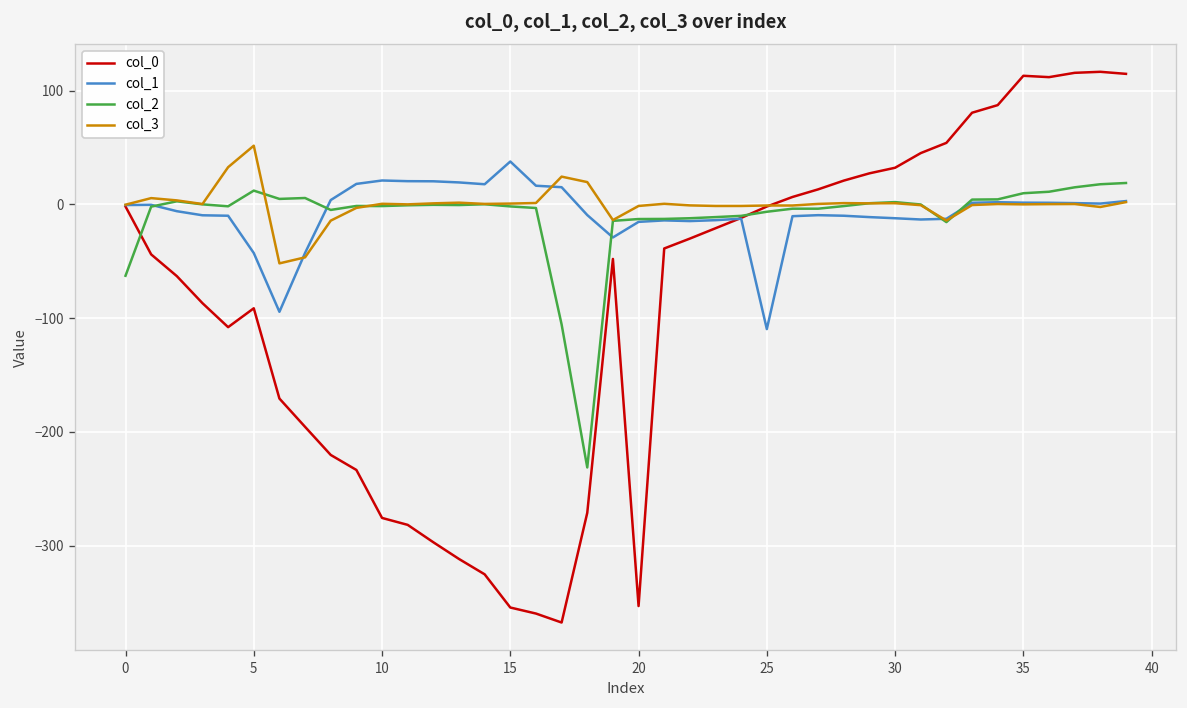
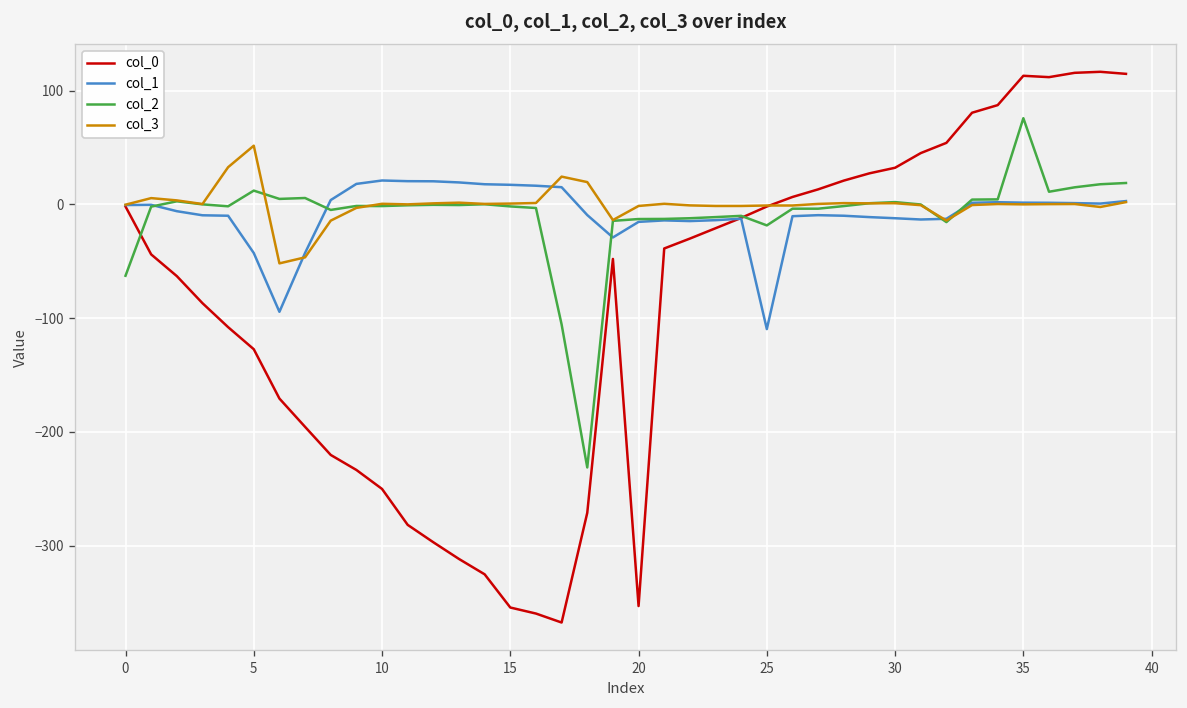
  {
    "col_0": {
-     "5": -90,
-     "10": -280,
+     "5": -130,
+     "10": -250,
      "15": -350,
      "20": -350,
      "30": 30,
      "35": 110
    },
    "col_1": {
      "5": -40,
      "10": 20,
-     "15": 40,
+     "15": 20,
      "25": -110,
      "30": -10
    },
    "col_2": {
      "0": -60,
      "5": 10,
-     "25": -10,
-     "35": 10
+     "25": -20,
+     "35": 80
    },
    "col_3": {
      "5": 50,
      "20": 0
    }
  }
